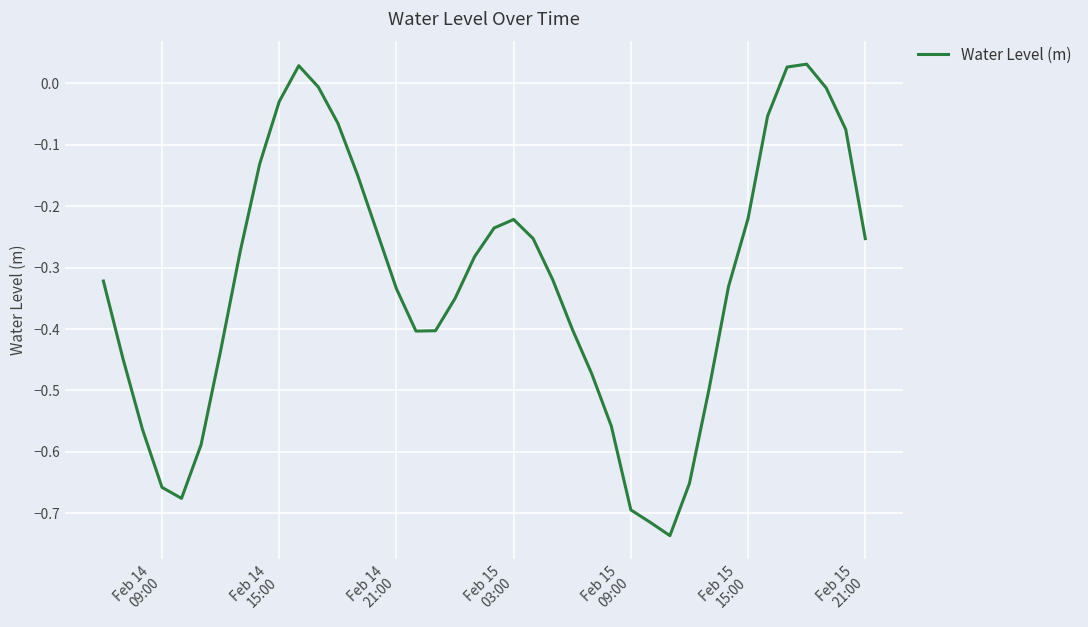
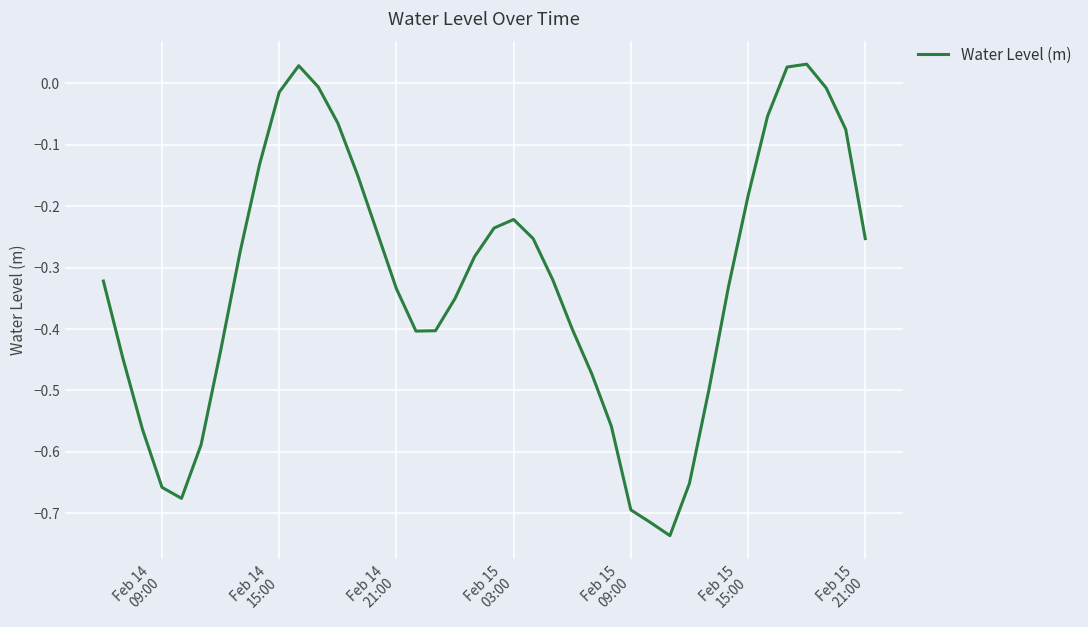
  {
    "Feb 14 09:00": -0.66,
-   "Feb 14 15:00": -0.03,
+   "Feb 14 15:00": -0.01,
    "Feb 14 21:00": -0.33,
    "Feb 15 03:00": -0.22,
    "Feb 15 09:00": -0.69,
-   "Feb 15 15:00": -0.22,
+   "Feb 15 15:00": -0.18,
    "Feb 15 21:00": -0.25
  }
